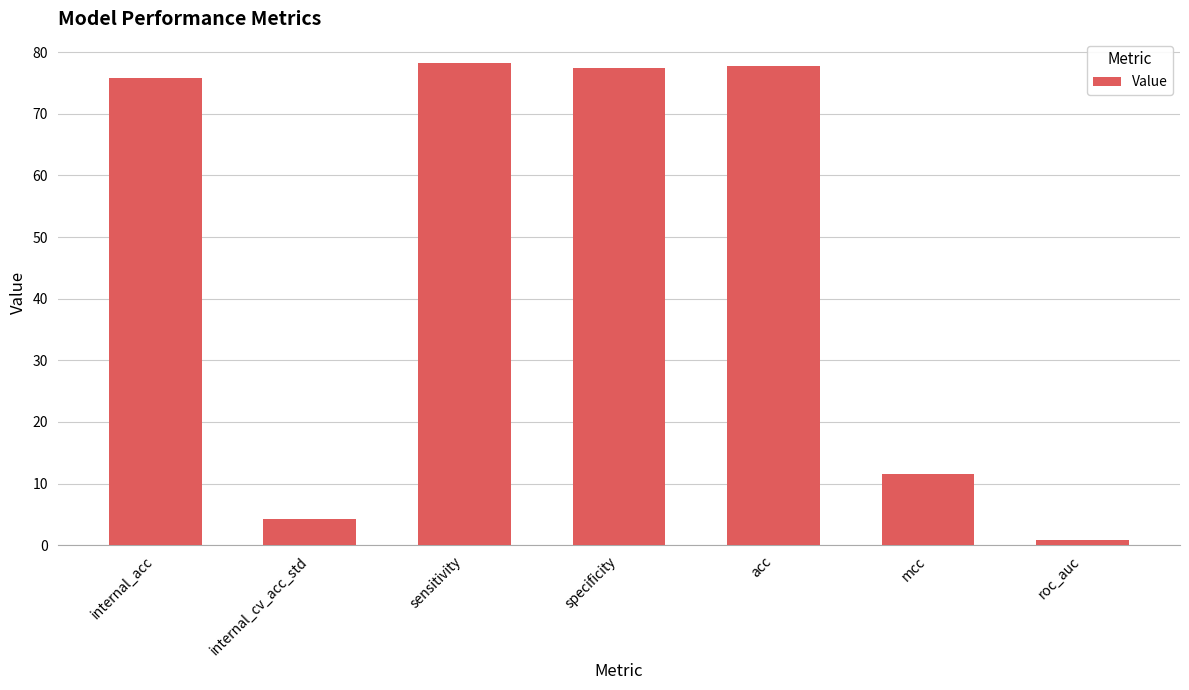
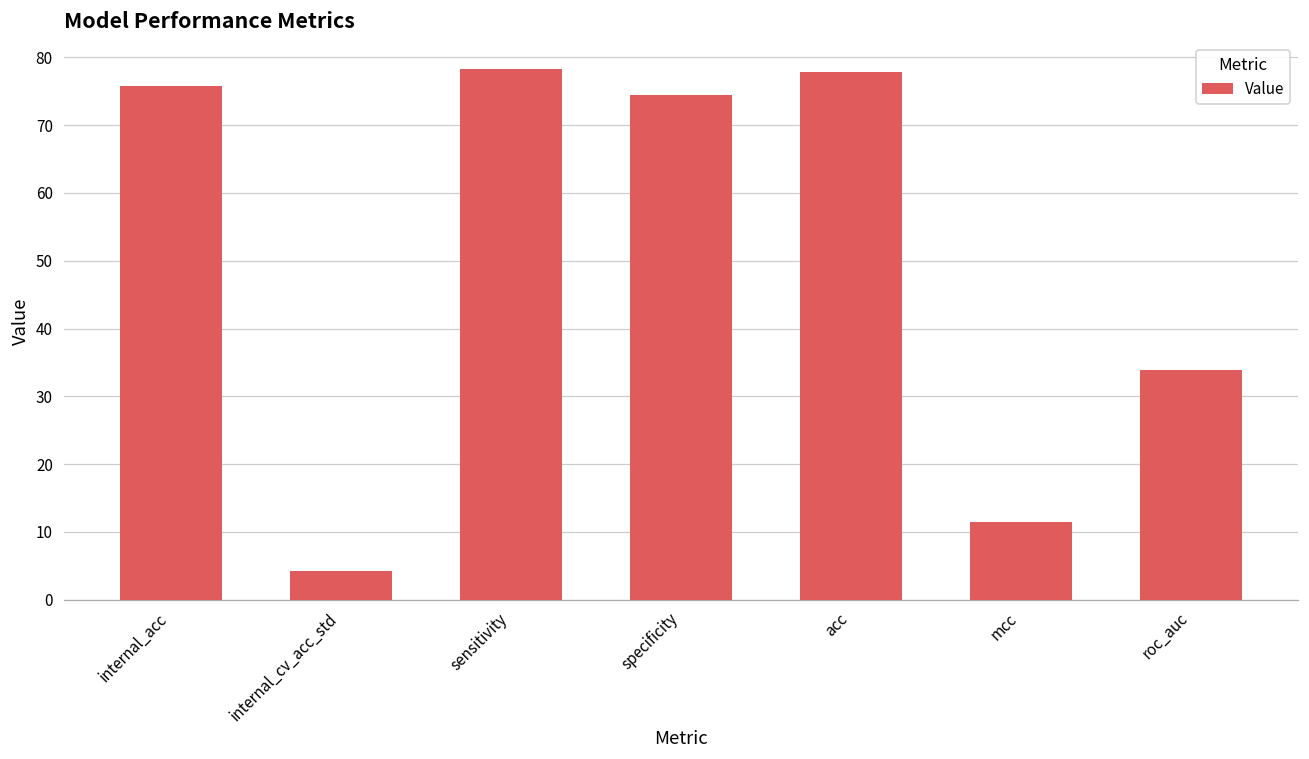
  {
    "internal_acc": 76,
    "internal_cv_acc_std": 4,
    "sensitivity": 78,
-   "specificity": 77,
+   "specificity": 74,
    "acc": 78,
    "mcc": 12,
-   "roc_auc": 1
+   "roc_auc": 34
  }
